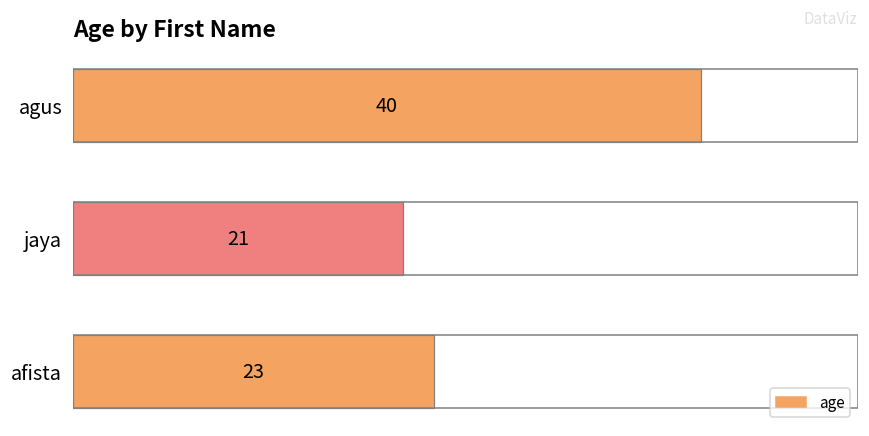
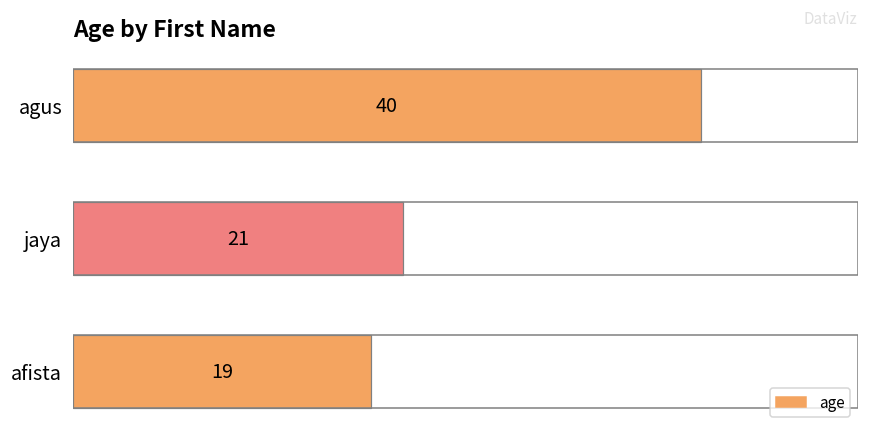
  {
    "agus": 40,
    "jaya": 21,
-   "afista": 23
+   "afista": 19
  }
